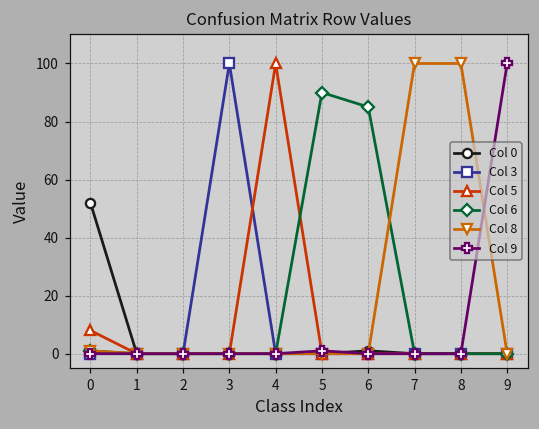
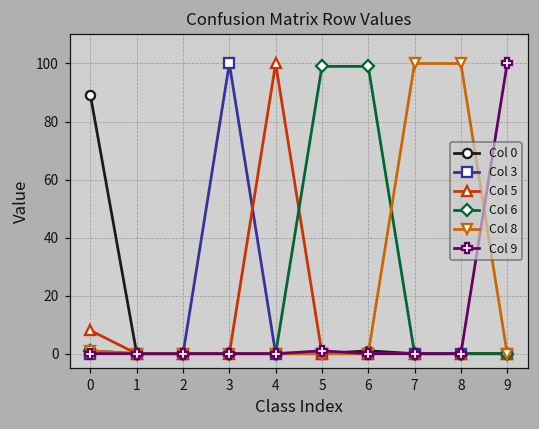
  {
    "Col 0": {
-     "0": 52,
+     "0": 89,
      "6": 1
    },
    "Col 3": {
      "3": 100
    },
    "Col 6": {
-     "5": 90,
-     "6": 85
+     "5": 99,
+     "6": 99
    },
    "Col 9": {
      "5": 1,
      "9": 100
    }
  }
